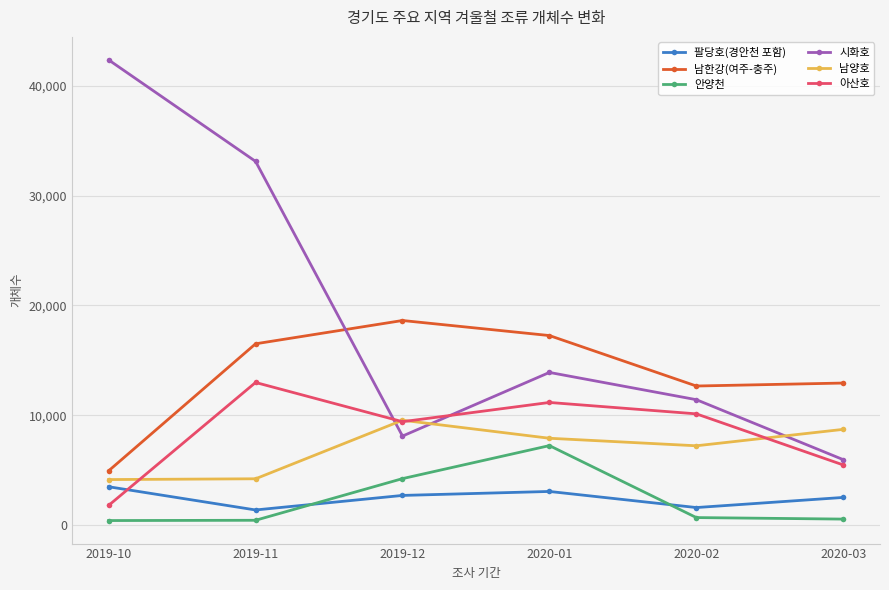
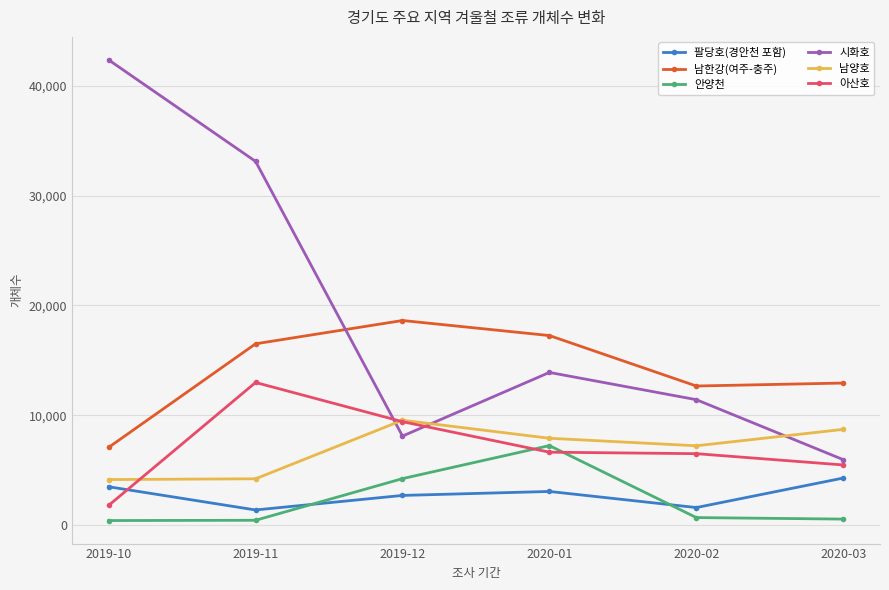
  {
    "팔당호(경안천 포함)": {
      "2019-10": "3,500",
      "2019-11": "1,400",
      "2019-12": "2,700",
      "2020-01": "3,000",
      "2020-02": "1,600",
-     "2020-03": "2,500"
+     "2020-03": "4,300"
    },
    "남한강(여주-충주)": {
-     "2019-10": "4,900",
+     "2019-10": "7,100",
      "2019-11": "16,500",
      "2019-12": "18,600",
      "2020-01": "17,300",
      "2020-02": "12,700",
      "2020-03": "12,900"
    },
    "안양천": {
      "2019-10": "400",
      "2019-11": "400",
      "2019-12": "4,200",
      "2020-01": "7,200",
      "2020-02": "700",
      "2020-03": "500"
    },
    "시화호": {
      "2019-10": "42,400",
      "2019-11": "33,100",
      "2019-12": "8,100",
      "2020-01": "13,900",
      "2020-02": "11,400",
      "2020-03": "5,900"
    },
    "남양호": {
      "2019-10": "4,100",
      "2019-11": "4,200",
      "2020-01": "7,900",
      "2020-02": "7,200",
      "2020-03": "8,700"
    },
    "아산호": {
      "2019-10": "1,800",
      "2019-11": "13,000",
-     "2020-01": "11,200",
-     "2020-02": "10,100",
+     "2020-01": "6,600",
+     "2020-02": "6,500",
      "2020-03": "5,500"
    }
  }
